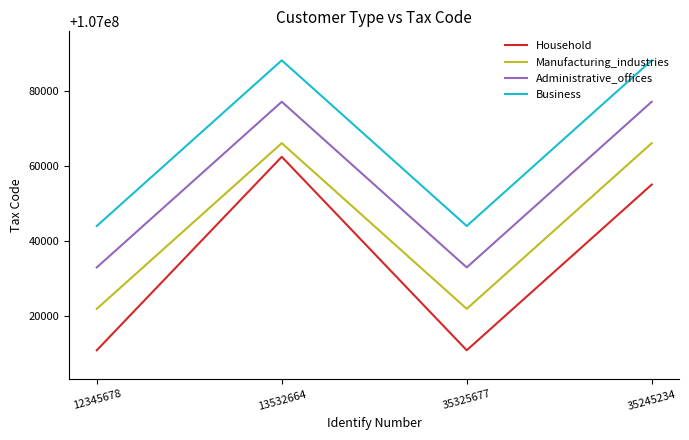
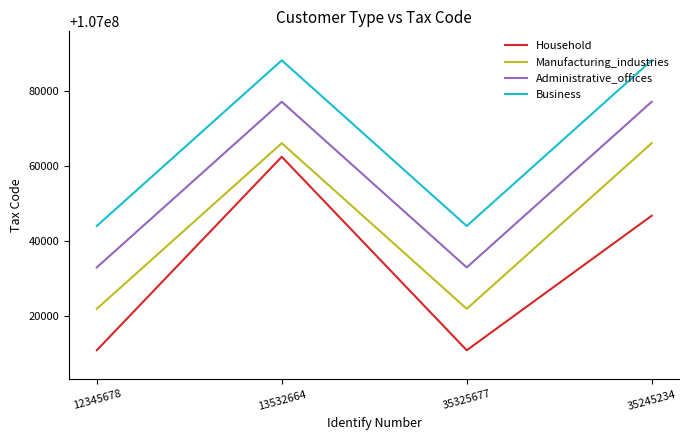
  {
    "Household": {
      "12345678": 107011000,
      "13532664": 107062000,
      "35325677": 107011000,
-     "35245234": 107055000
+     "35245234": 107047000
    },
    "Manufacturing_industries": {
      "12345678": 107022000,
      "13532664": 107066000,
      "35325677": 107022000,
      "35245234": 107066000
    },
    "Administrative_offices": {
      "12345678": 107033000,
      "13532664": 107077000,
      "35325677": 107033000,
      "35245234": 107077000
    },
    "Business": {
      "12345678": 107044000,
      "13532664": 107088000,
      "35325677": 107044000,
      "35245234": 107088000
    }
  }
